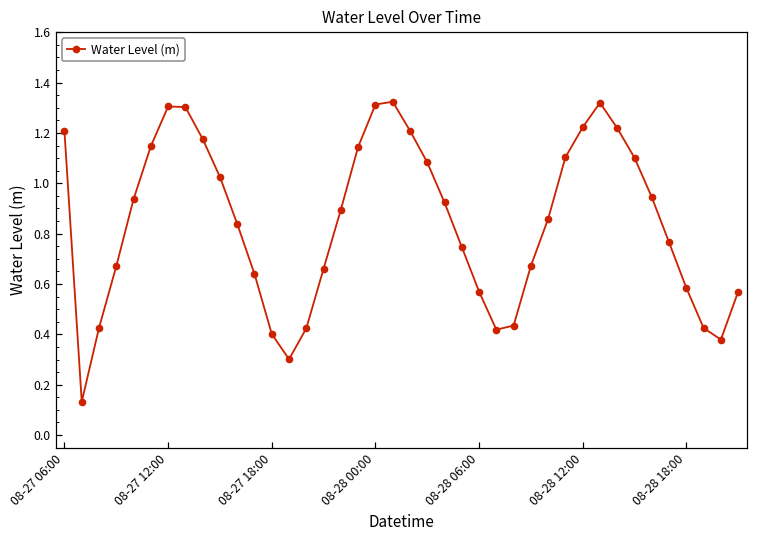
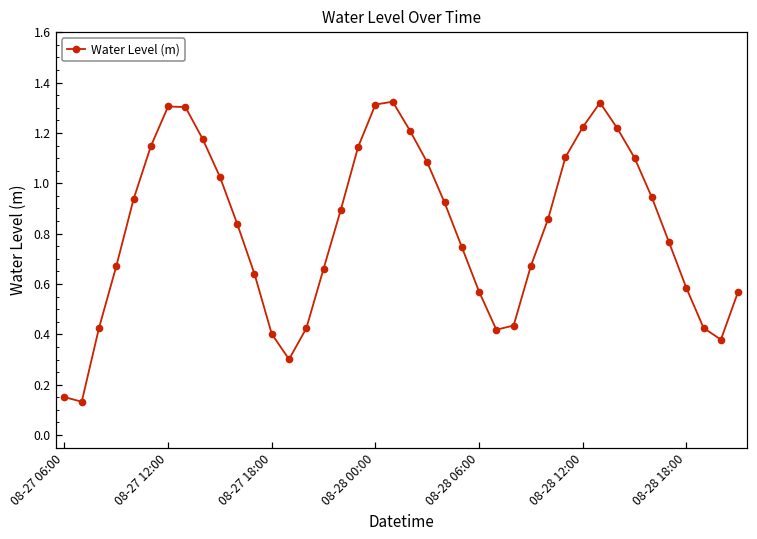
  {
-   "08-27 06:00": 1.21,
+   "08-27 06:00": 0.15,
    "08-27 12:00": 1.31,
    "08-27 18:00": 0.40,
    "08-28 00:00": 1.31,
    "08-28 06:00": 0.57,
    "08-28 12:00": 1.22,
    "08-28 18:00": 0.58
  }
